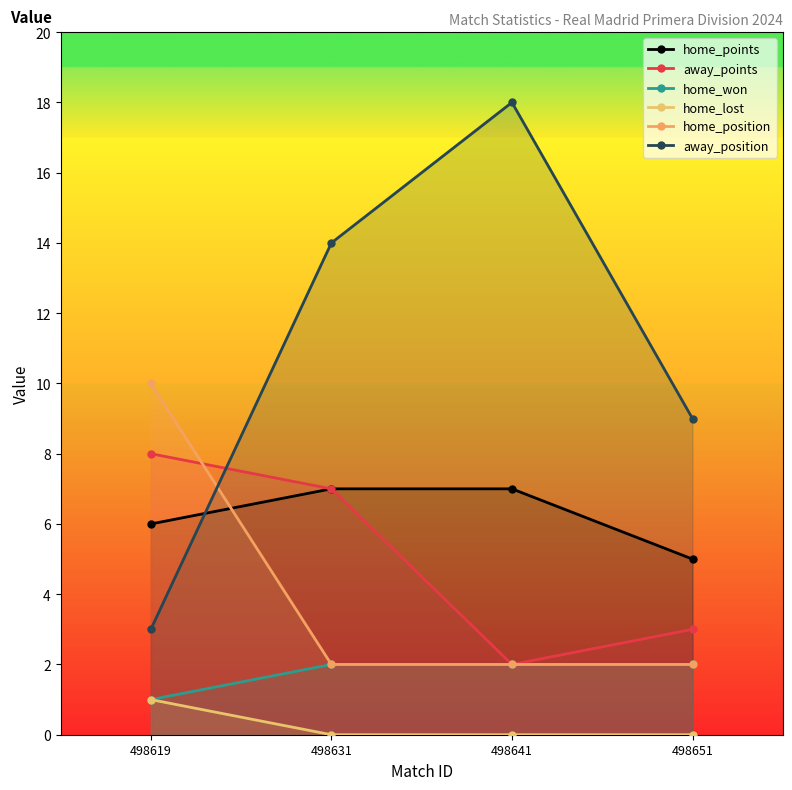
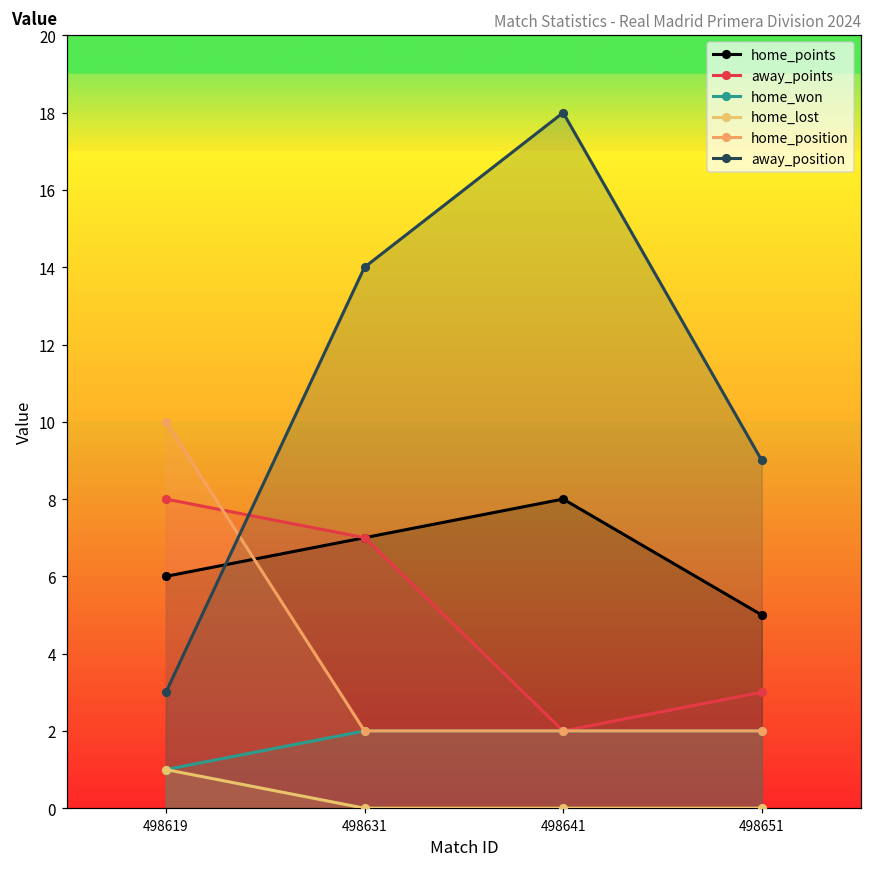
  {
    "home_points": {
      "498619": 6,
-     "498641": 7,
+     "498641": 8,
      "498651": 5
    },
    "away_points": {
      "498619": 8,
      "498651": 3
    },
    "away_position": {
      "498619": 3,
      "498631": 14,
      "498641": 18,
      "498651": 9
    }
  }
